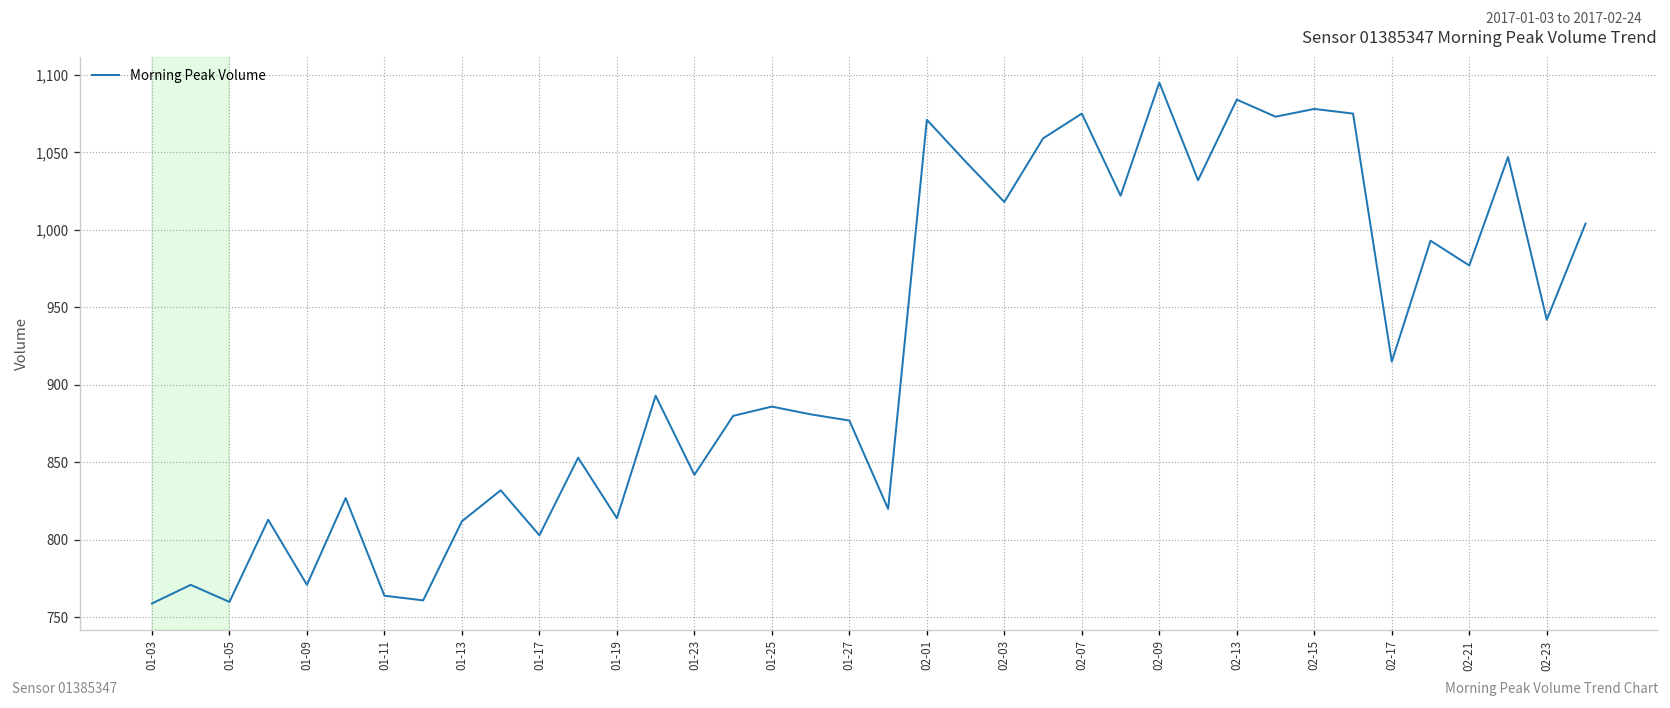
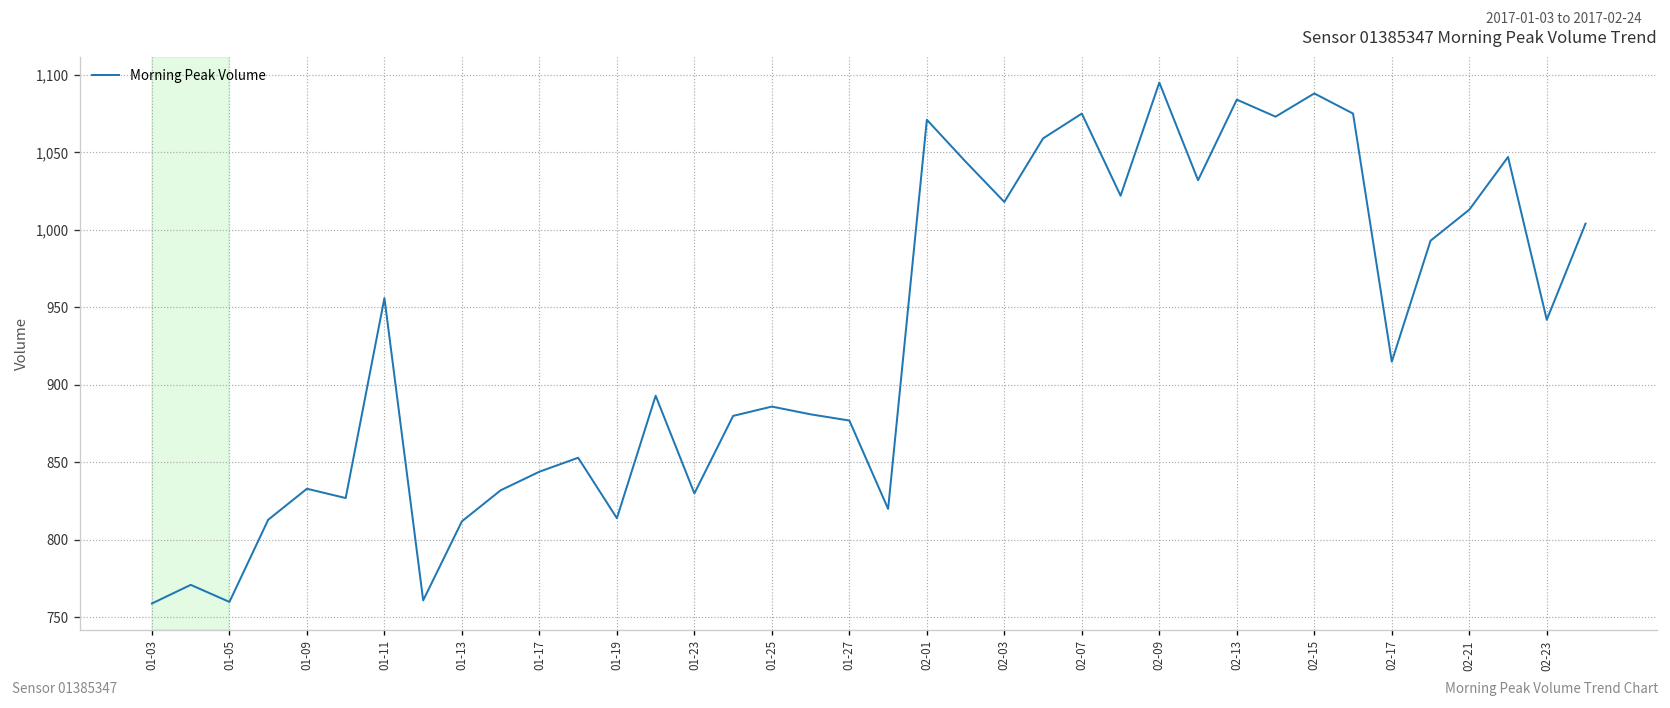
  {
    "01-03": "759",
    "01-05": "760",
-   "01-09": "771",
-   "01-11": "764",
+   "01-09": "833",
+   "01-11": "956",
    "01-13": "812",
-   "01-17": "803",
+   "01-17": "844",
    "01-19": "814",
-   "01-23": "842",
+   "01-23": "830",
    "01-25": "886",
    "01-27": "877",
    "02-01": "1,071",
    "02-03": "1,018",
    "02-07": "1,075",
    "02-09": "1,095",
    "02-13": "1,084",
-   "02-15": "1,078",
+   "02-15": "1,088",
    "02-17": "915",
-   "02-21": "977",
+   "02-21": "1,013",
    "02-23": "942"
  }
